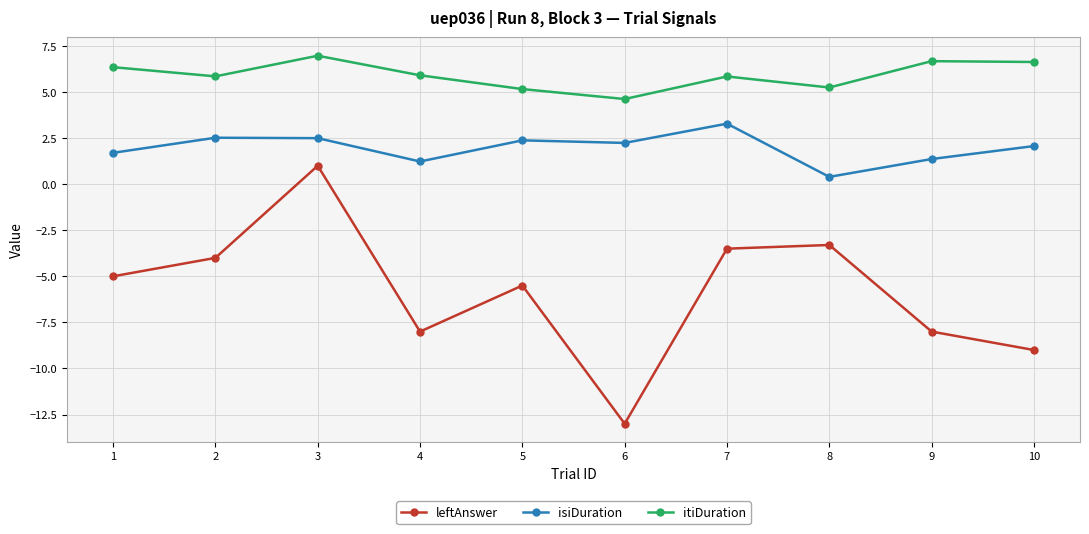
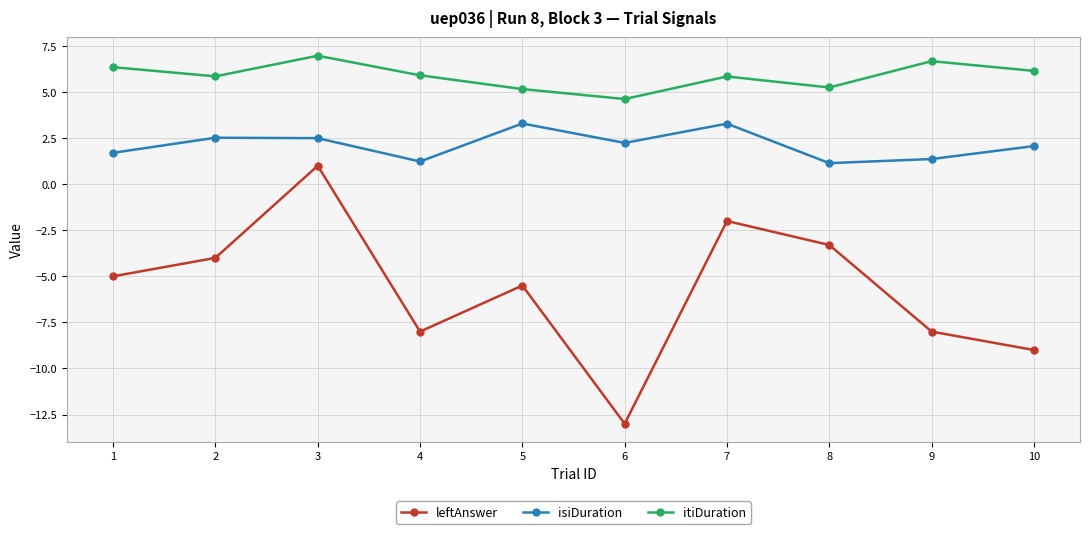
  {
    "leftAnswer": {
      "1": -5.0,
      "2": -4.0,
      "3": 1.0,
      "4": -8.0,
      "5": -5.5,
      "6": -13.0,
-     "7": -3.5,
+     "7": -2.0,
      "8": -3.3,
      "9": -8.0,
      "10": -9.0
    },
    "isiDuration": {
      "1": 1.7,
      "2": 2.5,
      "3": 2.5,
      "4": 1.2,
-     "5": 2.4,
+     "5": 3.3,
      "6": 2.2,
      "7": 3.3,
-     "8": 0.4,
+     "8": 1.1,
      "9": 1.4,
      "10": 2.1
    },
    "itiDuration": {
      "1": 6.3,
      "2": 5.9,
      "3": 7.0,
      "4": 5.9,
      "5": 5.2,
      "6": 4.6,
      "7": 5.8,
      "8": 5.2,
      "9": 6.7,
-     "10": 6.6
+     "10": 6.1
    }
  }
